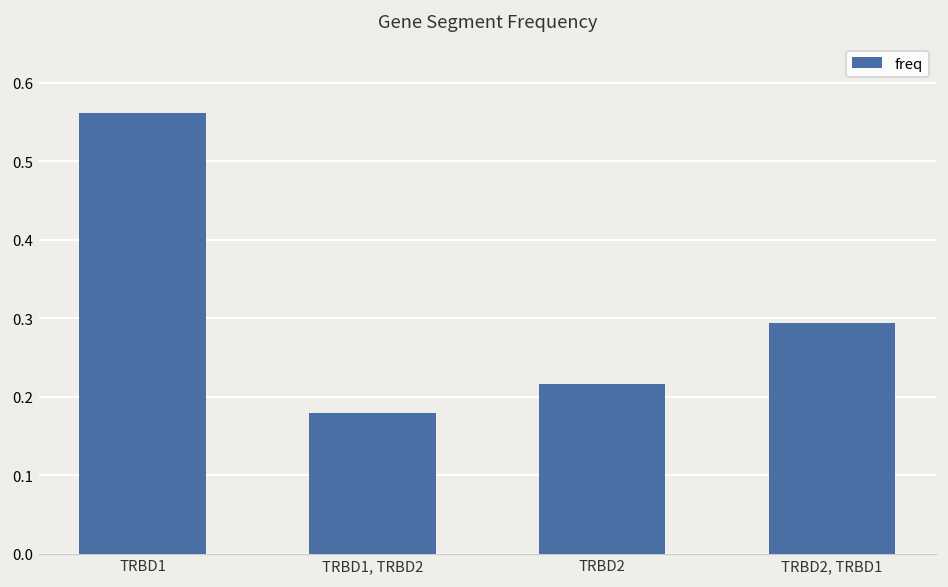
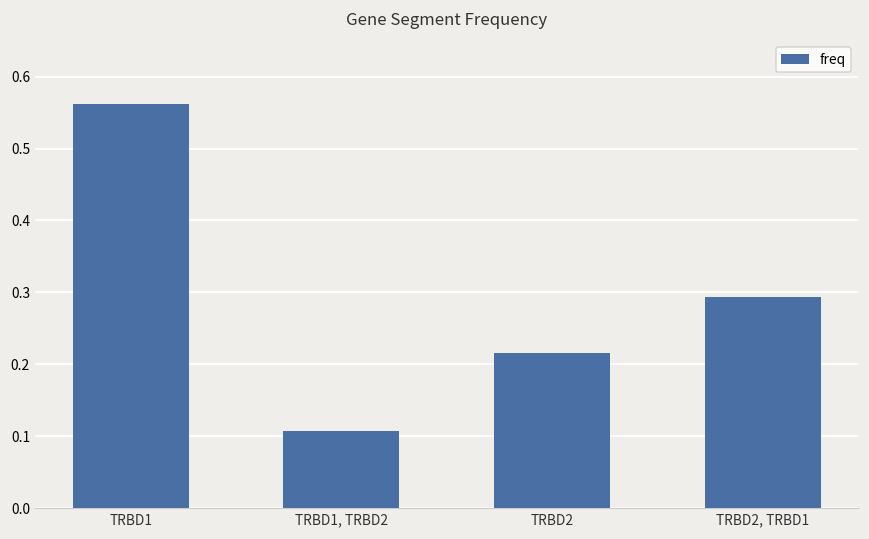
  {
    "TRBD1": 0.56,
-   "TRBD1, TRBD2": 0.18,
+   "TRBD1, TRBD2": 0.11,
    "TRBD2": 0.22,
    "TRBD2, TRBD1": 0.29
  }
